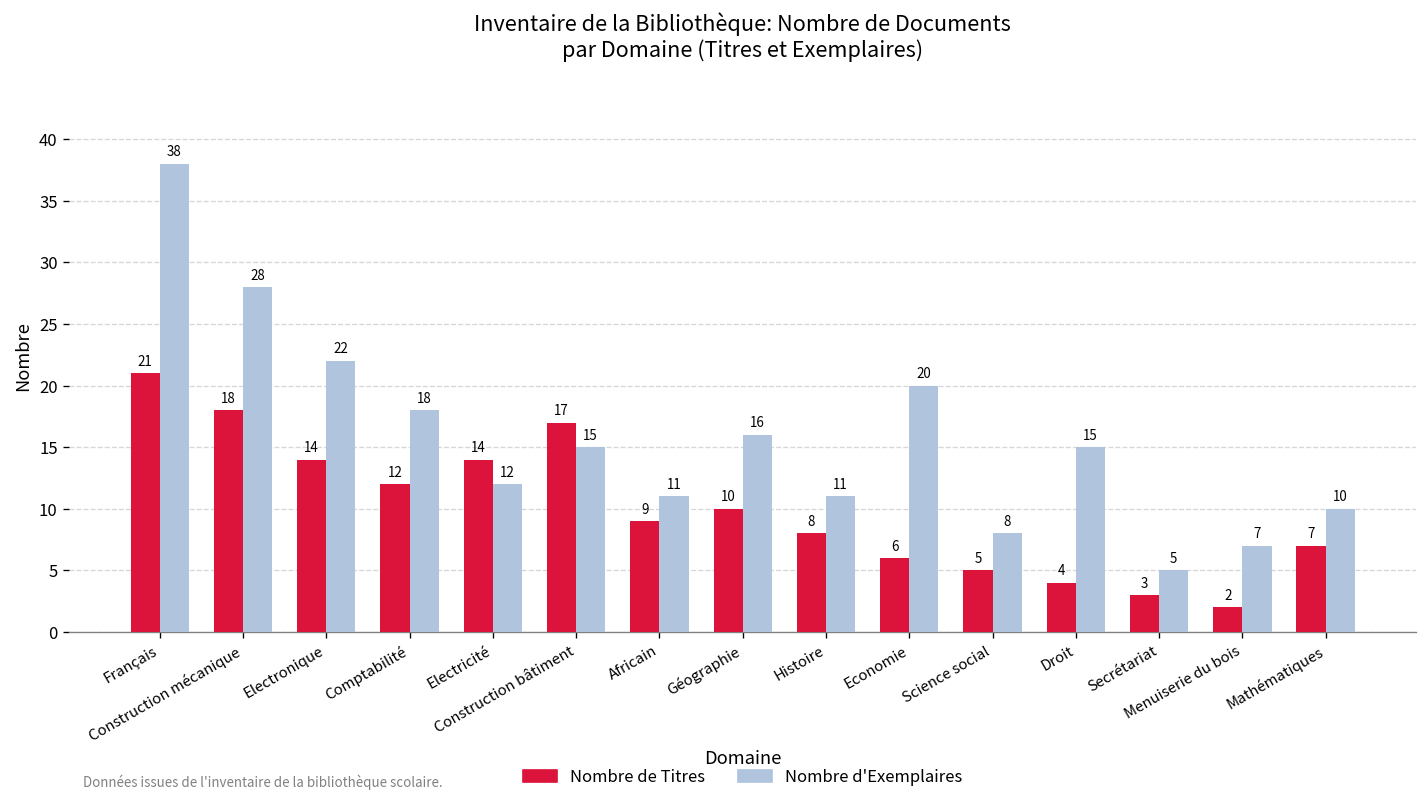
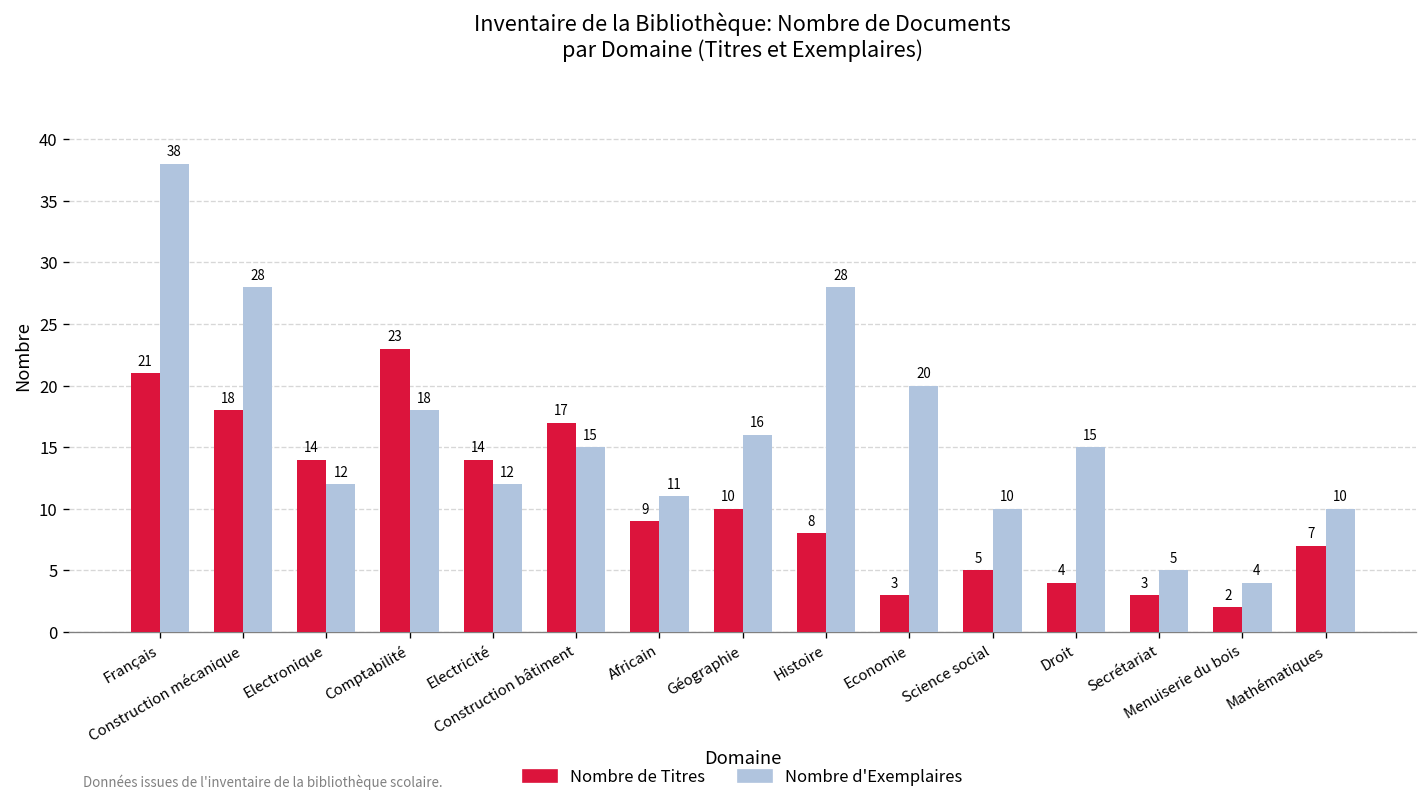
  {
    "Nombre de Titres": {
      "Français": 21,
      "Construction mécanique": 18,
      "Electronique": 14,
-     "Comptabilité": 12,
+     "Comptabilité": 23,
      "Electricité": 14,
      "Construction bâtiment": 17,
      "Africain": 9,
      "Géographie": 10,
      "Histoire": 8,
-     "Economie": 6,
+     "Economie": 3,
      "Science social": 5,
      "Droit": 4,
      "Secrétariat": 3,
      "Menuiserie du bois": 2,
      "Mathématiques": 7
    },
    "Nombre d'Exemplaires": {
      "Français": 38,
      "Construction mécanique": 28,
-     "Electronique": 22,
+     "Electronique": 12,
      "Comptabilité": 18,
      "Electricité": 12,
      "Construction bâtiment": 15,
      "Africain": 11,
      "Géographie": 16,
-     "Histoire": 11,
+     "Histoire": 28,
      "Economie": 20,
-     "Science social": 8,
+     "Science social": 10,
      "Droit": 15,
      "Secrétariat": 5,
-     "Menuiserie du bois": 7,
+     "Menuiserie du bois": 4,
      "Mathématiques": 10
    }
  }
